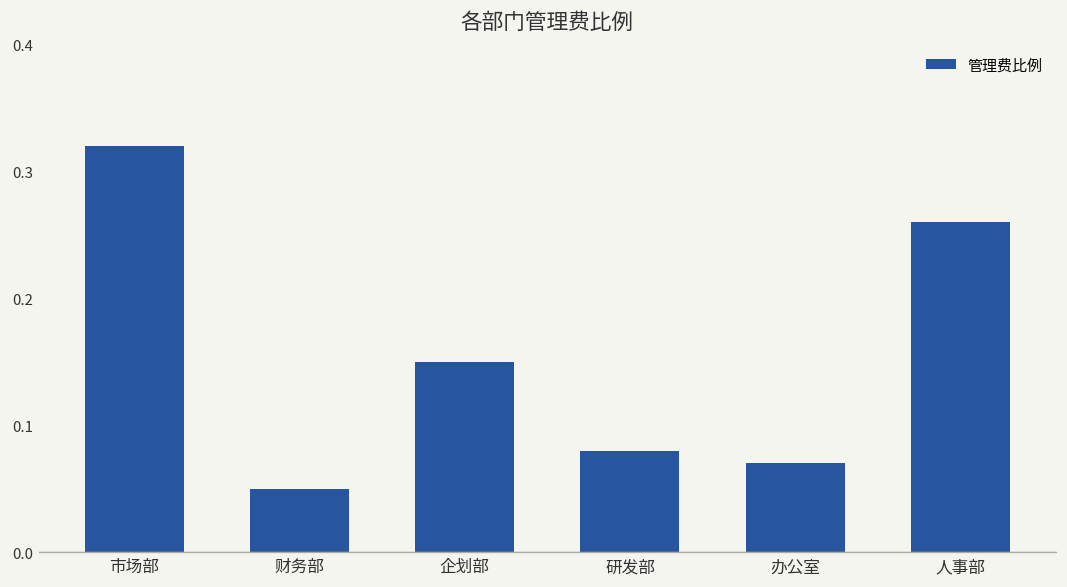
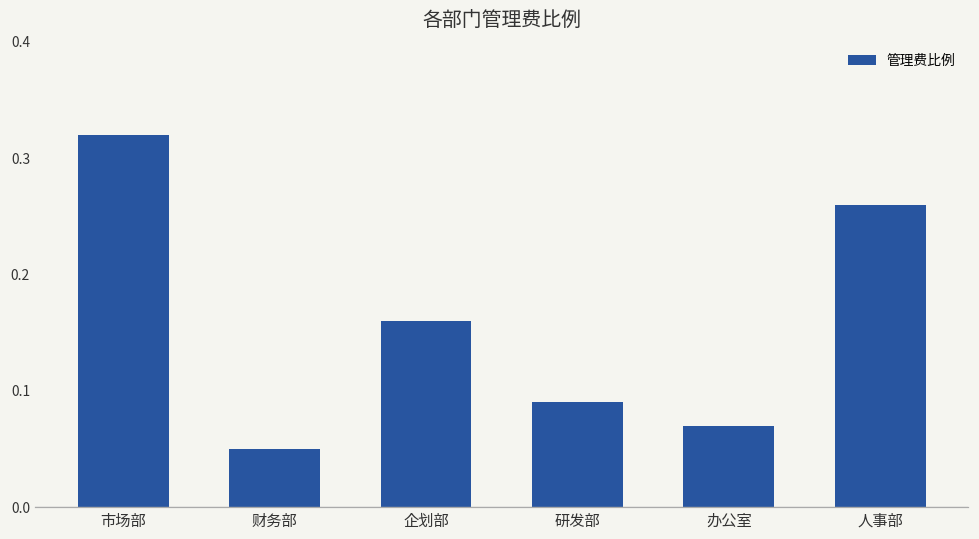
  {
    "市场部": 0.32,
    "财务部": 0.05,
-   "企划部": 0.15,
-   "研发部": 0.08,
+   "企划部": 0.16,
+   "研发部": 0.09,
    "办公室": 0.07,
    "人事部": 0.26
  }
